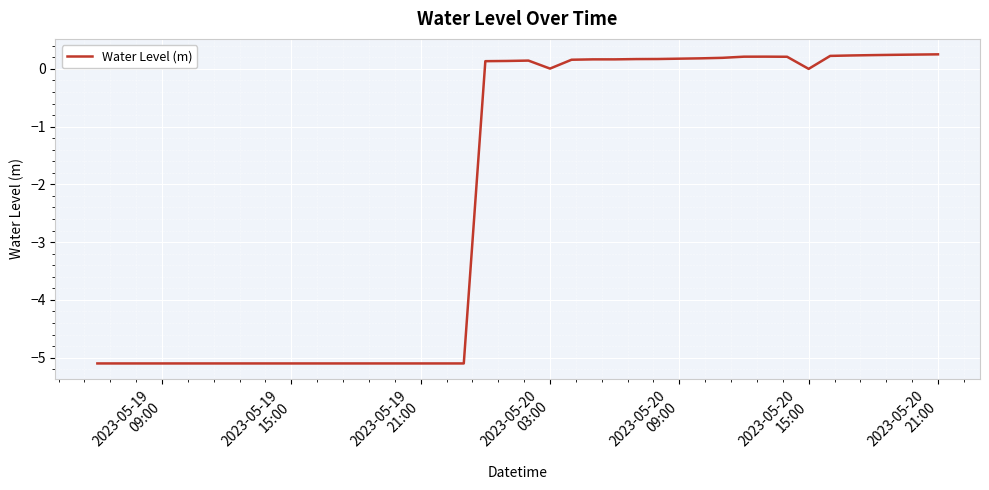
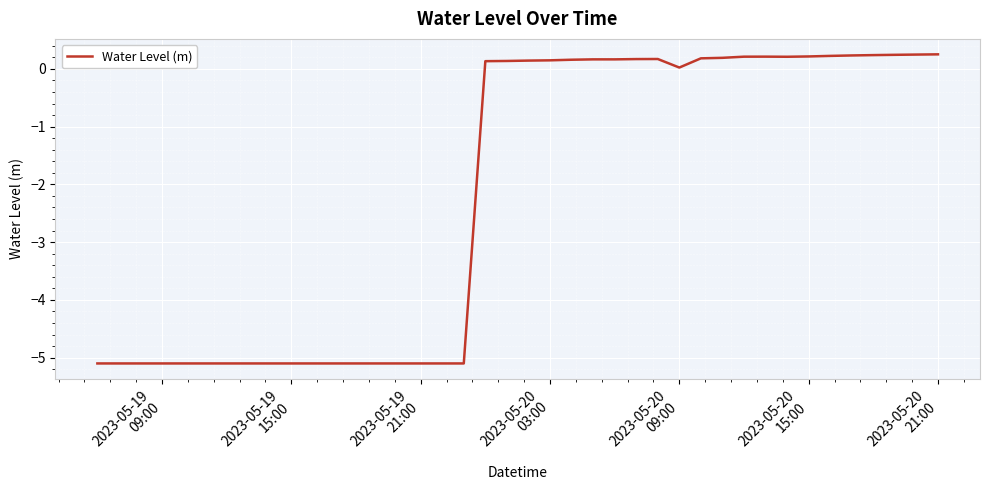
  {
    "2023-05-19 09:00": -5.1,
    "2023-05-19 15:00": -5.1,
    "2023-05-19 21:00": -5.1,
-   "2023-05-20 03:00": 0.0,
-   "2023-05-20 09:00": 0.2,
-   "2023-05-20 15:00": 0.0,
+   "2023-05-20 03:00": 0.1,
+   "2023-05-20 09:00": 0.0,
+   "2023-05-20 15:00": 0.2,
    "2023-05-20 21:00": 0.3
  }
